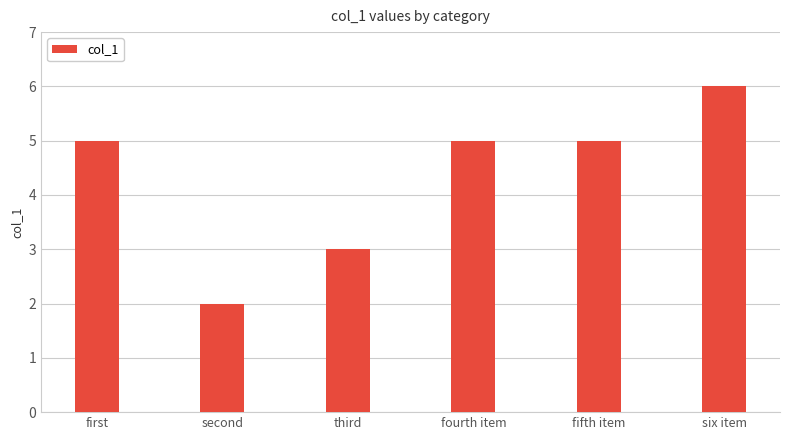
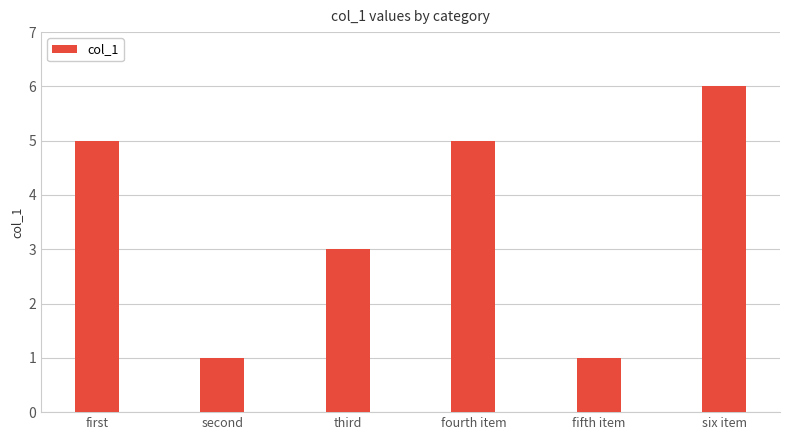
  {
    "first": 5,
-   "second": 2,
+   "second": 1,
    "third": 3,
    "fourth item": 5,
-   "fifth item": 5,
+   "fifth item": 1,
    "six item": 6
  }
